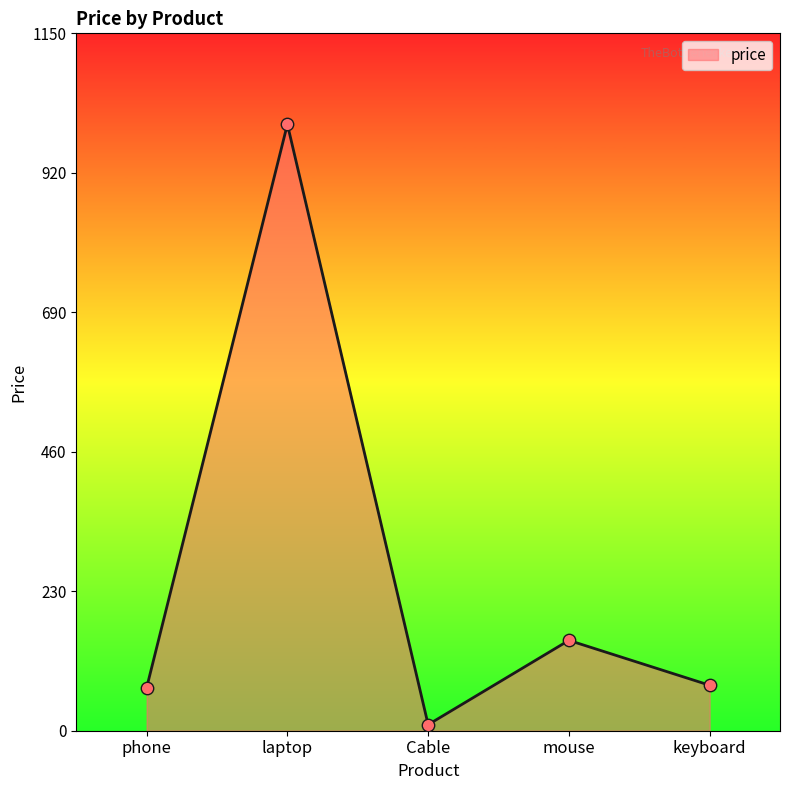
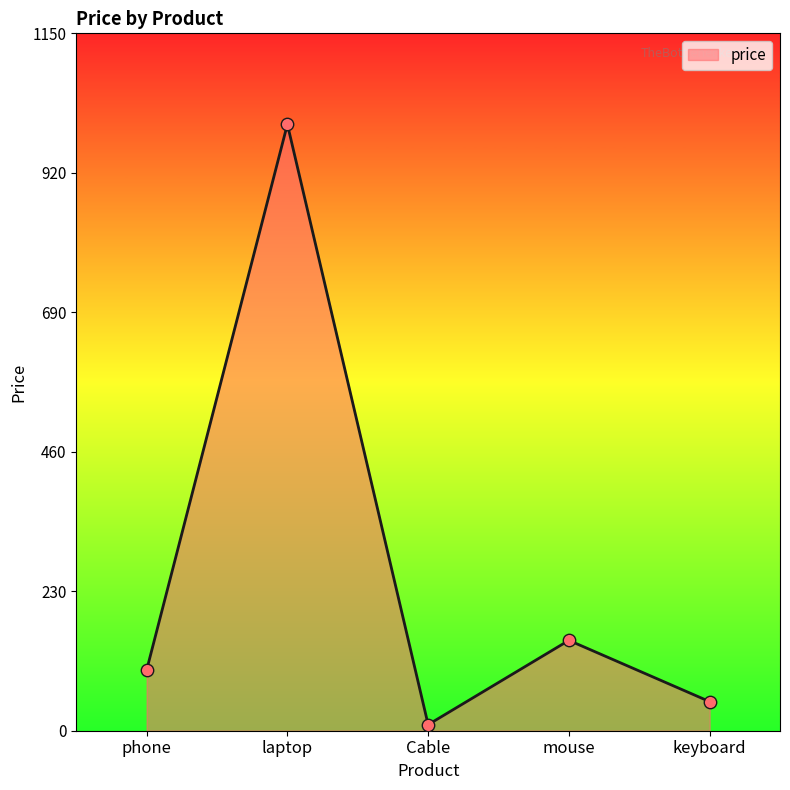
  {
-   "phone": 70,
+   "phone": 100,
    "laptop": 1000,
    "Cable": 10,
    "mouse": 150,
-   "keyboard": 80
+   "keyboard": 50
  }
